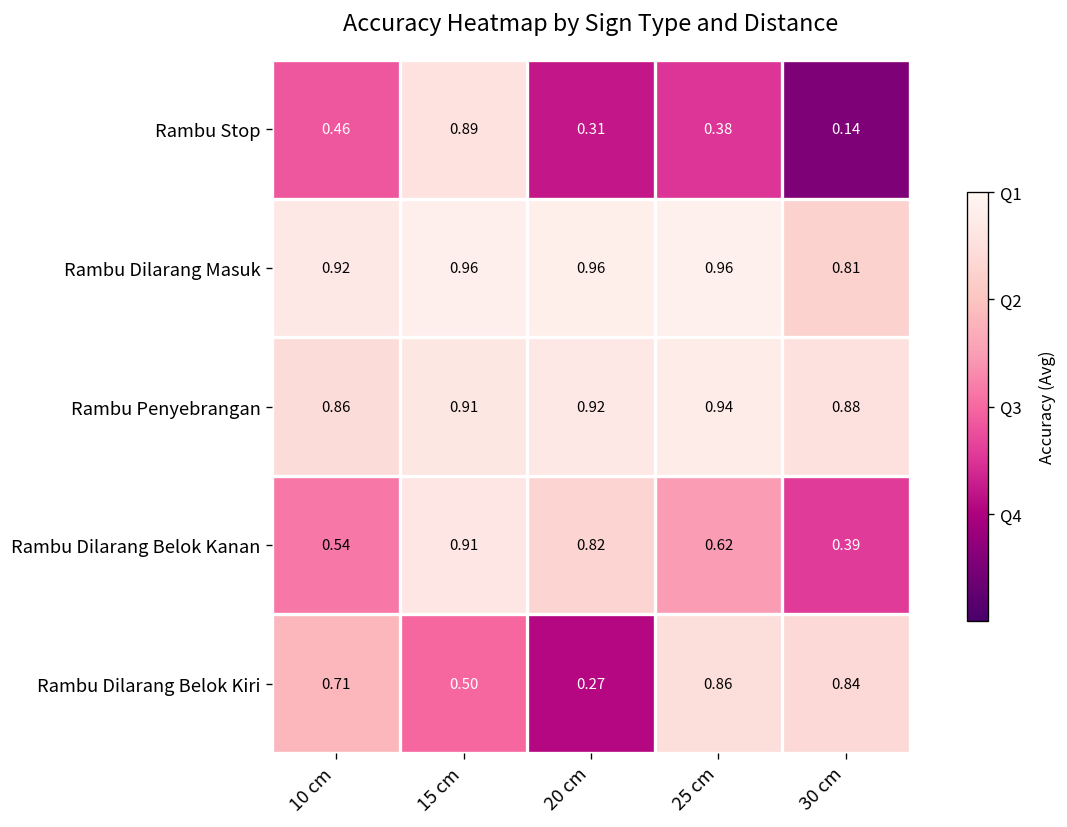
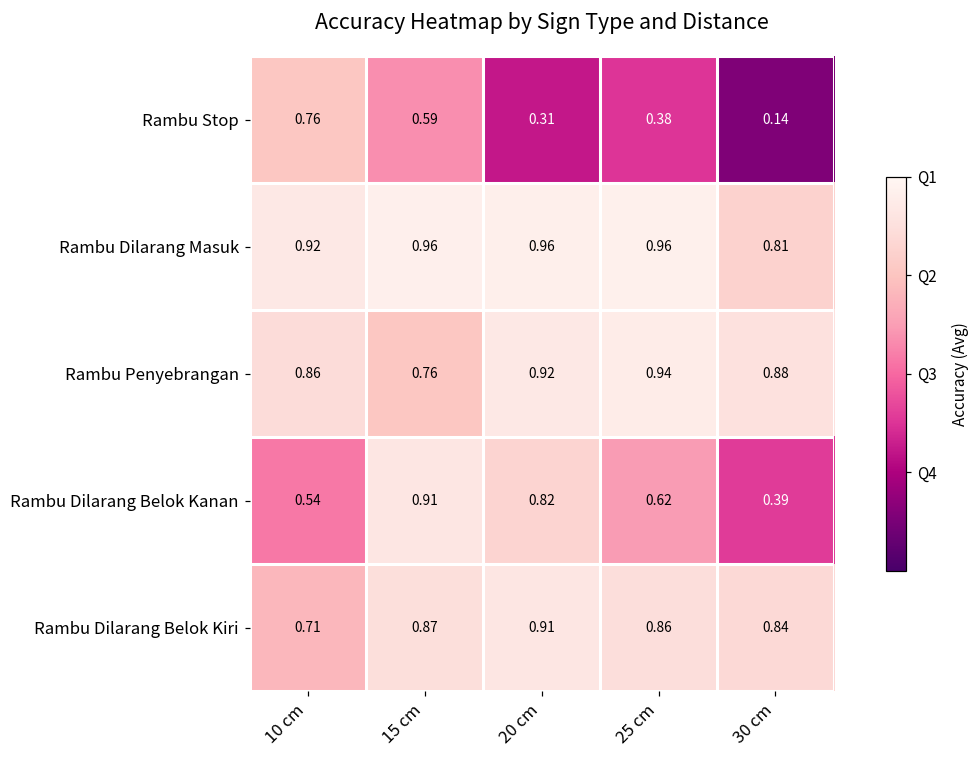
  {
    "Rambu Stop": {
-     "10 cm": 0.46,
-     "15 cm": 0.89,
+     "10 cm": 0.76,
+     "15 cm": 0.59,
      "20 cm": 0.31,
      "25 cm": 0.38,
      "30 cm": 0.14
    },
    "Rambu Dilarang Masuk": {
      "10 cm": 0.92,
      "15 cm": 0.96,
      "20 cm": 0.96,
      "25 cm": 0.96,
      "30 cm": 0.81
    },
    "Rambu Penyebrangan": {
      "10 cm": 0.86,
-     "15 cm": 0.91,
+     "15 cm": 0.76,
      "20 cm": 0.92,
      "25 cm": 0.94,
      "30 cm": 0.88
    },
    "Rambu Dilarang Belok Kanan": {
      "10 cm": 0.54,
      "15 cm": 0.91,
      "20 cm": 0.82,
      "25 cm": 0.62,
      "30 cm": 0.39
    },
    "Rambu Dilarang Belok Kiri": {
      "10 cm": 0.71,
-     "15 cm": 0.50,
-     "20 cm": 0.27,
+     "15 cm": 0.87,
+     "20 cm": 0.91,
      "25 cm": 0.86,
      "30 cm": 0.84
    }
  }
